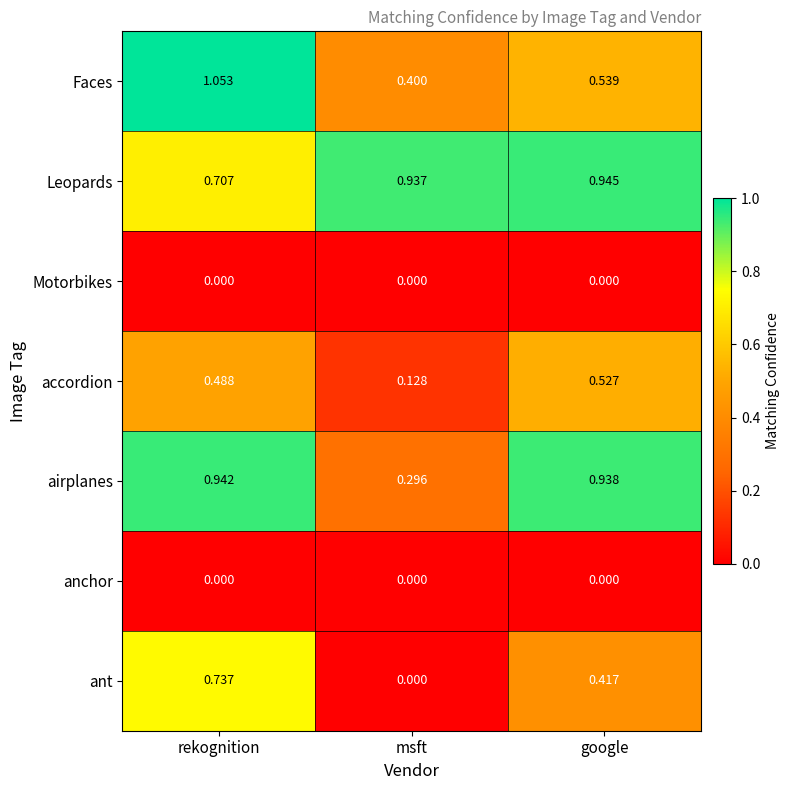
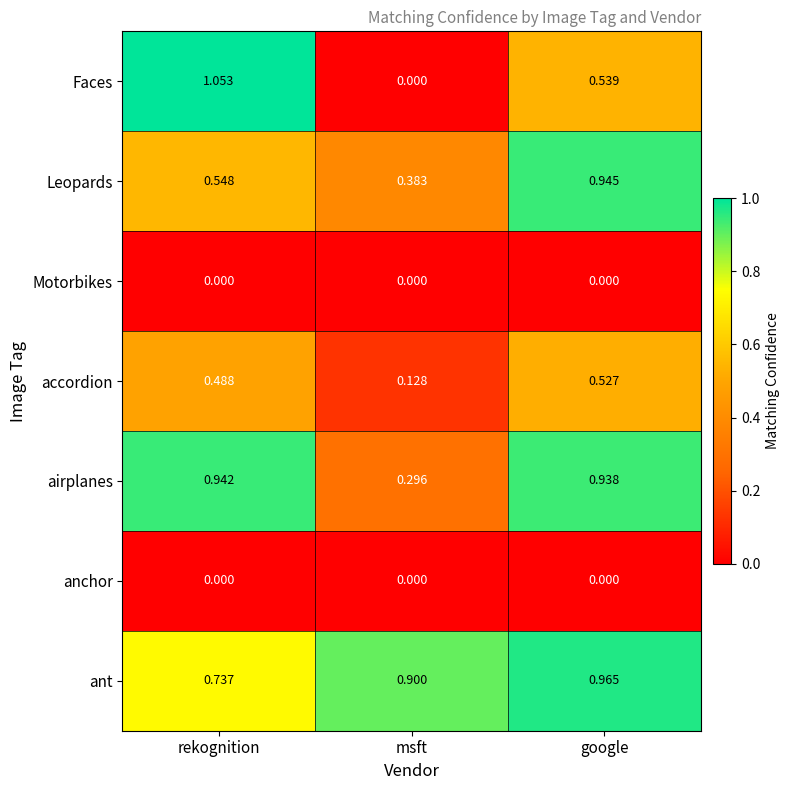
  {
    "Faces": {
      "rekognition": 1.053,
-     "msft": 0.400,
+     "msft": 0.000,
      "google": 0.539
    },
    "Leopards": {
-     "rekognition": 0.707,
-     "msft": 0.937,
+     "rekognition": 0.548,
+     "msft": 0.383,
      "google": 0.945
    },
    "Motorbikes": {
      "rekognition": 0.000,
      "msft": 0.000,
      "google": 0.000
    },
    "accordion": {
      "rekognition": 0.488,
      "msft": 0.128,
      "google": 0.527
    },
    "airplanes": {
      "rekognition": 0.942,
      "msft": 0.296,
      "google": 0.938
    },
    "anchor": {
      "rekognition": 0.000,
      "msft": 0.000,
      "google": 0.000
    },
    "ant": {
      "rekognition": 0.737,
-     "msft": 0.000,
-     "google": 0.417
+     "msft": 0.900,
+     "google": 0.965
    }
  }
